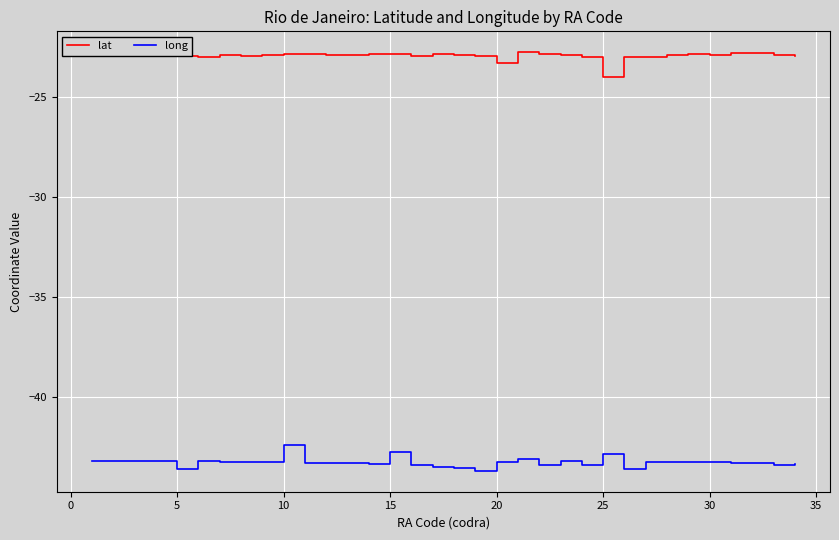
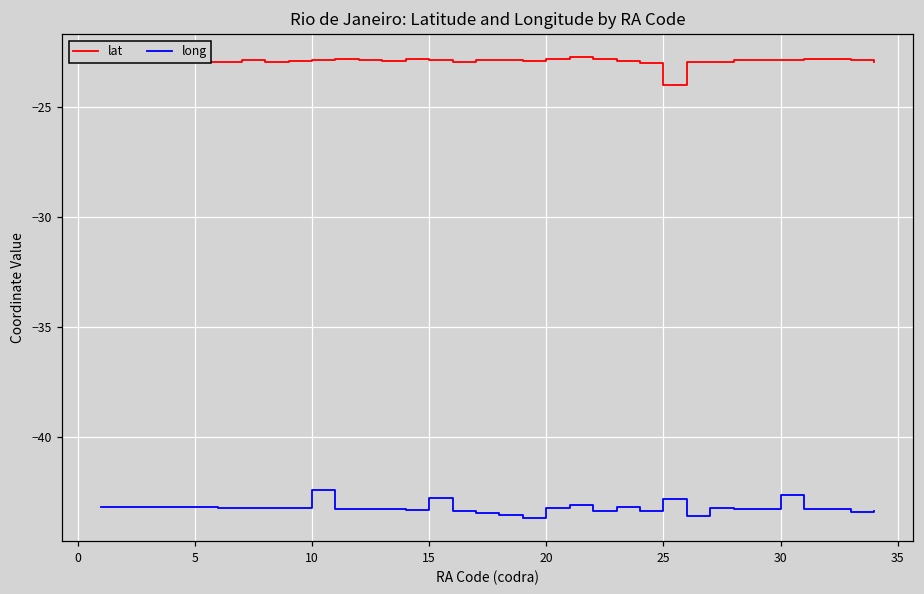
  {
    "lat": {
      "5": -23.0,
      "10": -22.9,
      "15": -22.9,
-     "20": -23.3,
+     "20": -22.8,
      "25": -24.0,
      "30": -22.9
    },
    "long": {
-     "5": -43.6,
+     "5": -43.2,
      "10": -42.4,
      "15": -42.8,
      "20": -43.2,
      "25": -42.8,
-     "30": -43.2
+     "30": -42.6
    }
  }
